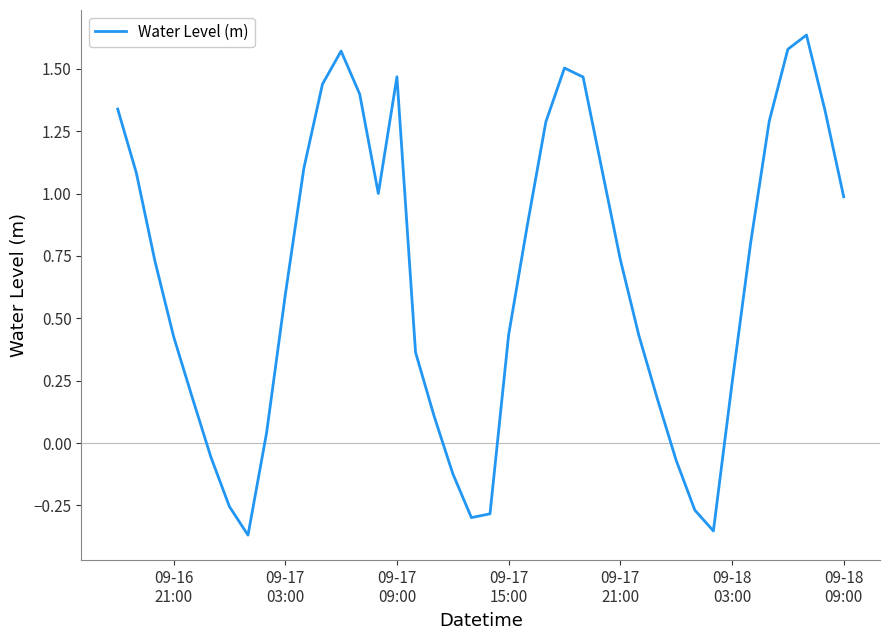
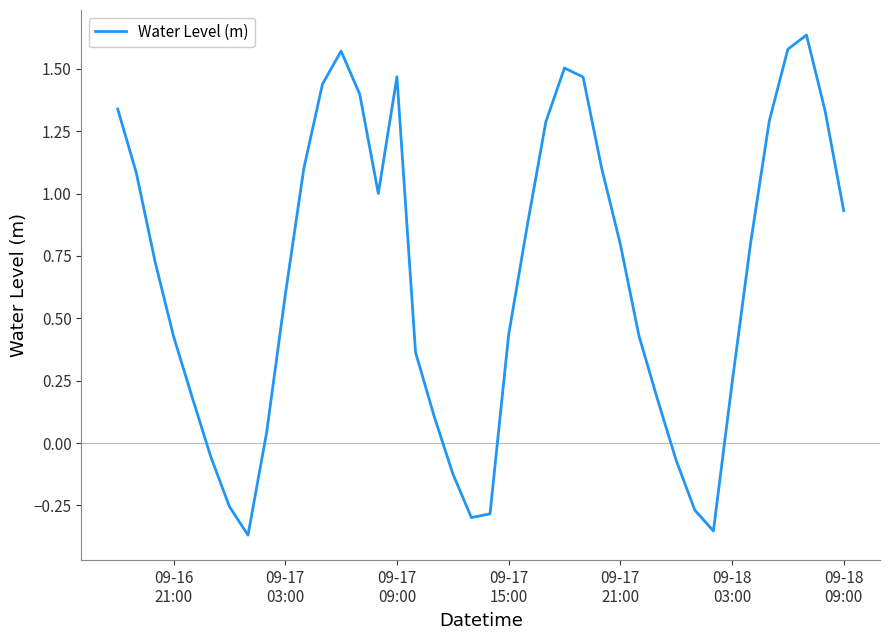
  {
    "09-16 21:00": 0.43,
    "09-17 03:00": 0.59,
    "09-17 09:00": 1.47,
    "09-17 15:00": 0.43,
-   "09-17 21:00": 0.74,
+   "09-17 21:00": 0.80,
    "09-18 03:00": 0.24,
-   "09-18 09:00": 0.99
+   "09-18 09:00": 0.93
  }
